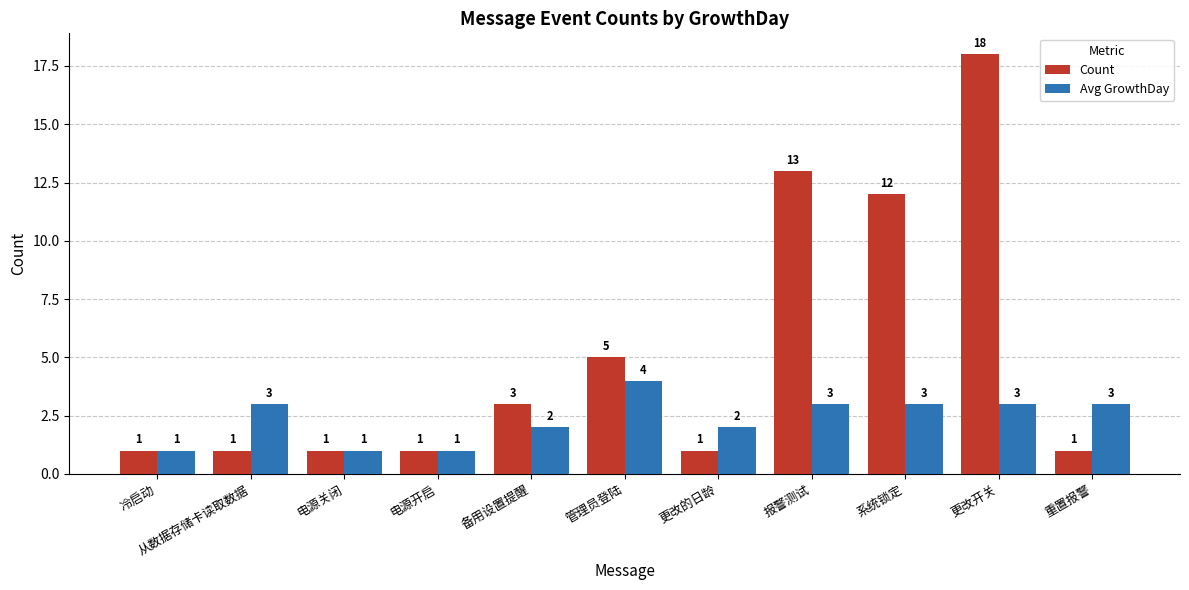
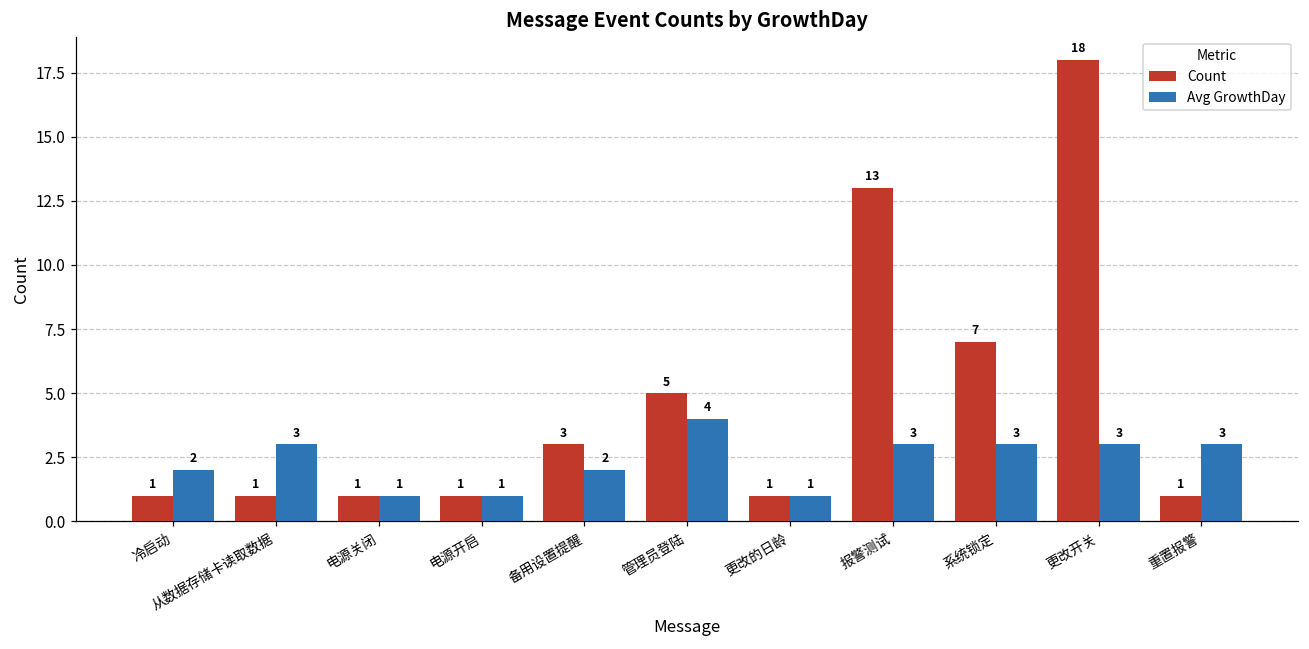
  {
    "Count": {
      "冷启动": 1,
      "从数据存储卡读取数据": 1,
      "电源关闭": 1,
      "电源开启": 1,
      "备用设置提醒": 3,
      "管理员登陆": 5,
      "更改的日龄": 1,
      "报警测试": 13,
-     "系统锁定": 12,
+     "系统锁定": 7,
      "更改开关": 18,
      "重置报警": 1
    },
    "Avg GrowthDay": {
-     "冷启动": 1,
+     "冷启动": 2,
      "从数据存储卡读取数据": 3,
      "电源关闭": 1,
      "电源开启": 1,
      "备用设置提醒": 2,
      "管理员登陆": 4,
-     "更改的日龄": 2,
+     "更改的日龄": 1,
      "报警测试": 3,
      "系统锁定": 3,
      "更改开关": 3,
      "重置报警": 3
    }
  }
